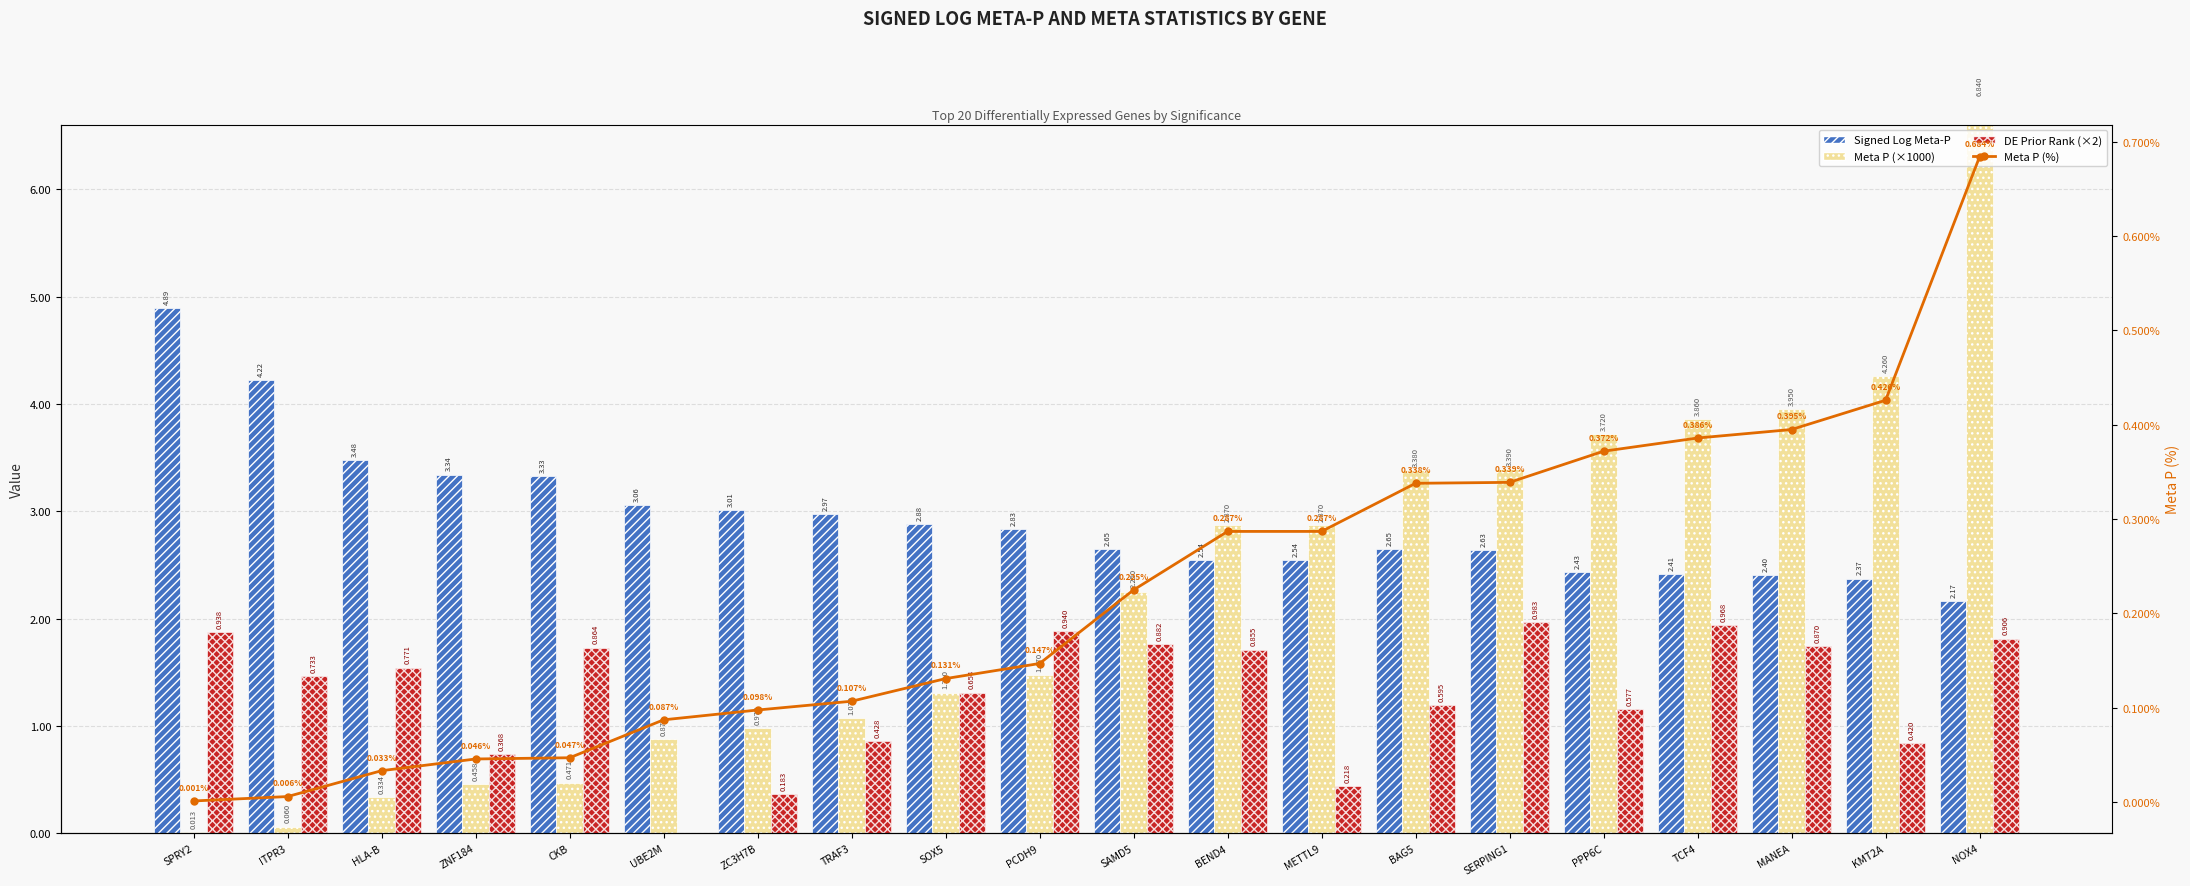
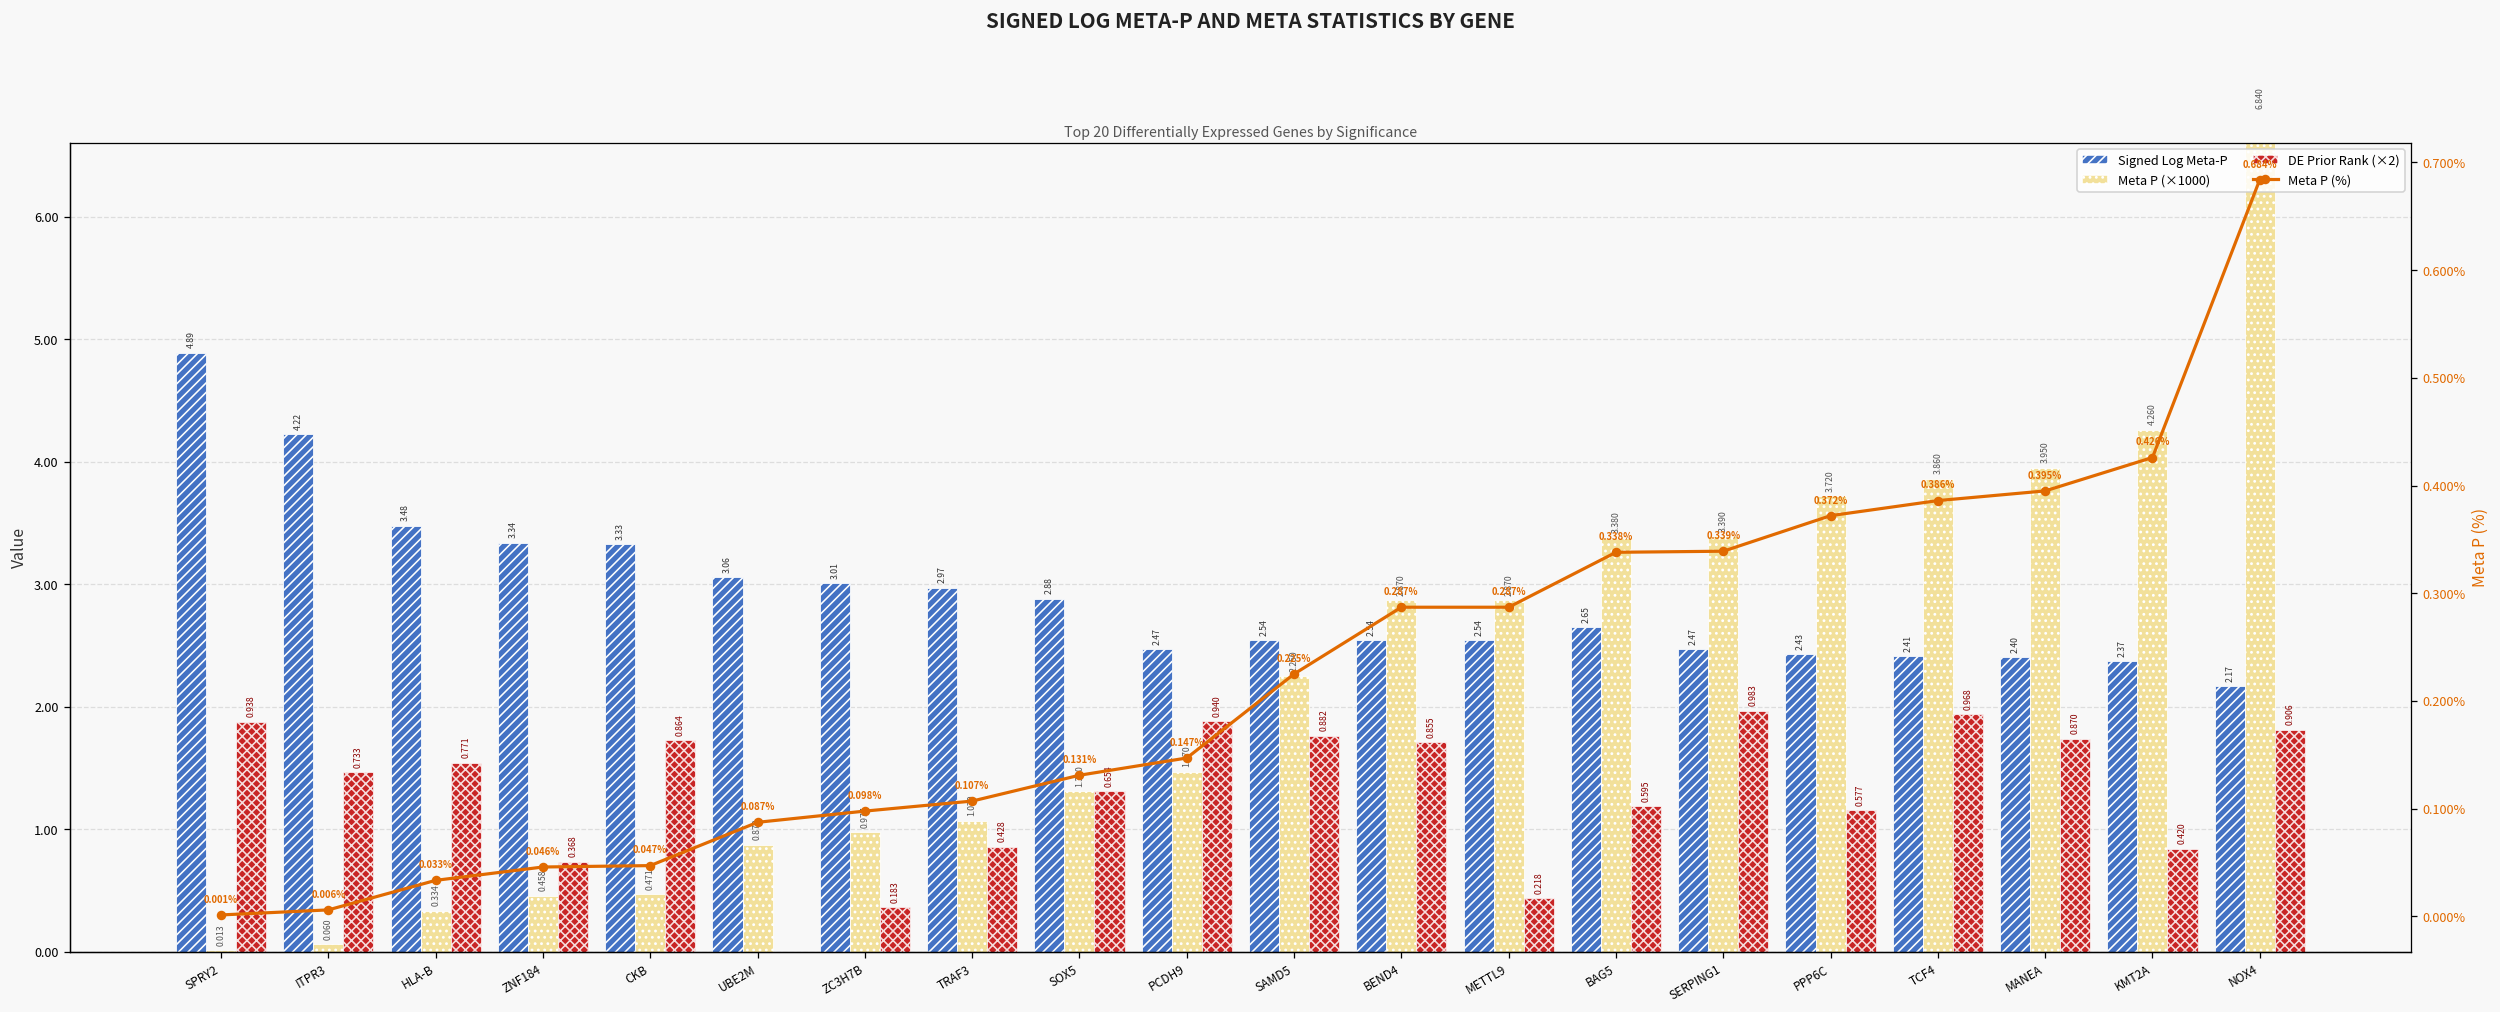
  {
    "Signed Log Meta-P": {
      "SPRY2": "4.89",
      "ITPR3": "4.22",
      "HLA-B": "3.48",
      "ZNF184": "3.34",
      "CKB": "3.33",
      "UBE2M": "3.06",
      "ZC3H7B": "3.01",
      "TRAF3": "2.97",
      "SOX5": "2.88",
-     "PCDH9": "2.83",
-     "SAMD5": "2.65",
+     "PCDH9": "2.47",
+     "SAMD5": "2.54",
      "BEND4": "2.54",
      "METTL9": "2.54",
      "BAG5": "2.65",
-     "SERPING1": "2.63",
+     "SERPING1": "2.47",
      "PPP6C": "2.43",
      "TCF4": "2.41",
      "MANEA": "2.40",
      "KMT2A": "2.37",
      "NOX4": "2.17"
    },
    "Meta P (×1000)": {
      "SPRY2": "0.013",
      "ITPR3": "0.060",
      "HLA-B": "0.334",
      "BAG5": "3.380",
      "SERPING1": "3.390",
      "PPP6C": "3.720",
      "TCF4": "3.860",
      "MANEA": "3.950",
      "KMT2A": "4.260"
    },
    "Meta P (%)": {
      "SPRY2": "0.001%",
      "ITPR3": "0.006%",
      "HLA-B": "0.033%",
      "ZNF184": "0.046%",
      "CKB": "0.047%",
      "UBE2M": "0.087%",
      "ZC3H7B": "0.098%",
      "TRAF3": "0.107%",
      "SOX5": "0.131%",
      "PCDH9": "0.147%",
      "BAG5": "0.338%",
      "SERPING1": "0.339%",
      "PPP6C": "0.372%",
      "TCF4": "0.386%",
      "MANEA": "0.395%",
      "KMT2A": "0.426%"
    }
  }
